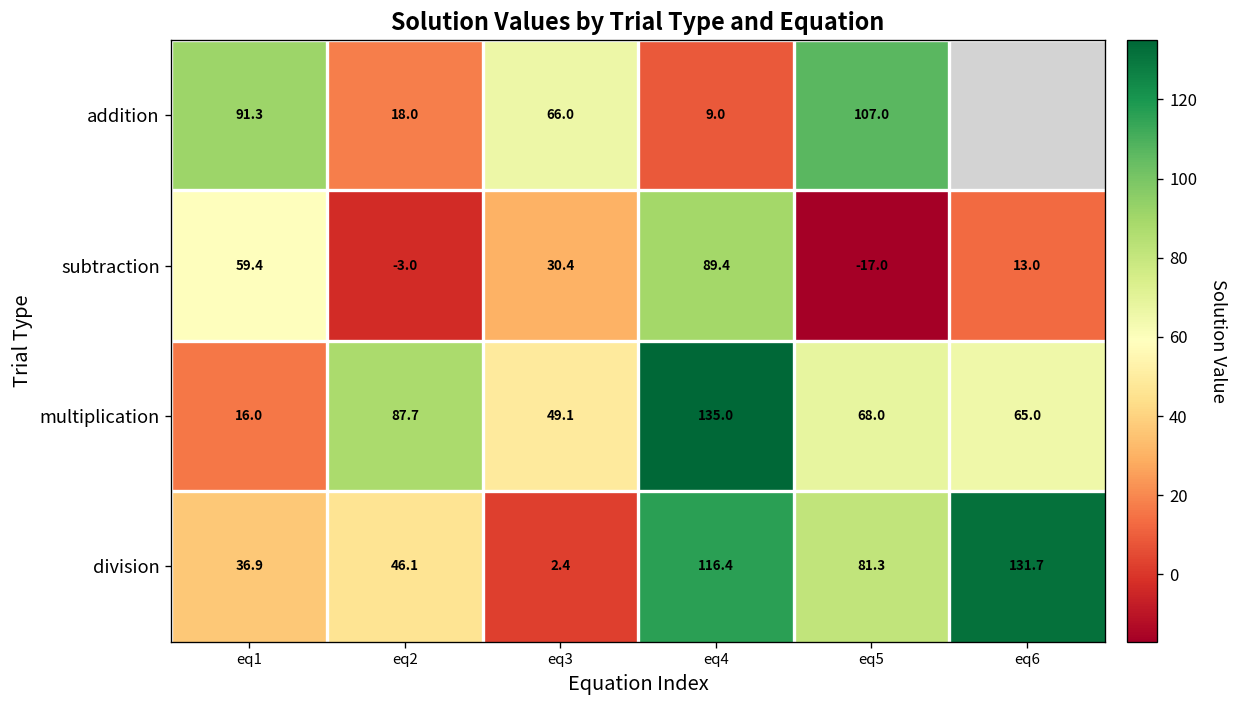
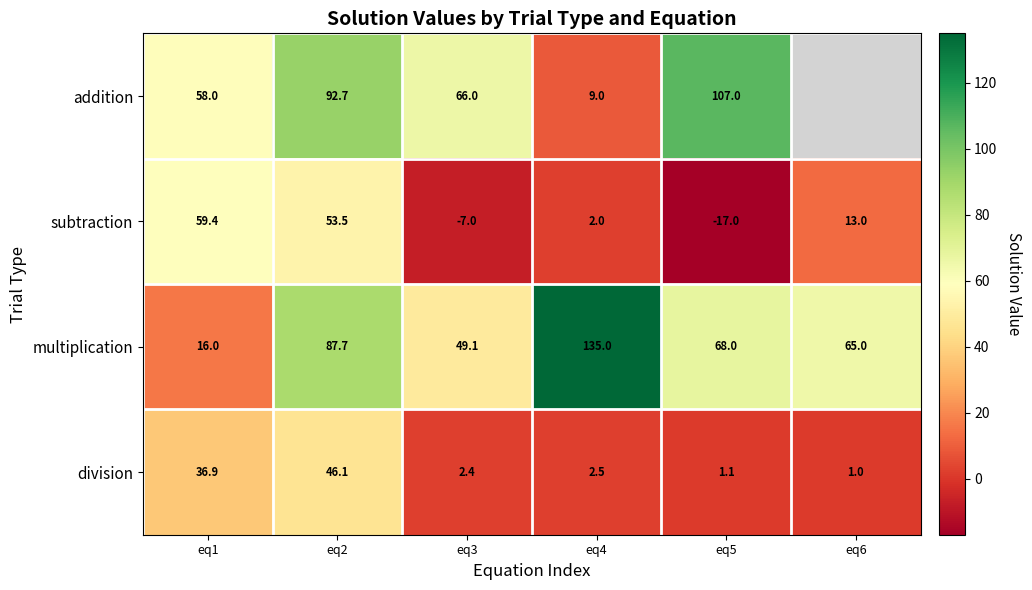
  {
    "addition": {
-     "eq1": 91.3,
-     "eq2": 18.0,
+     "eq1": 58.0,
+     "eq2": 92.7,
      "eq3": 66.0,
      "eq4": 9.0,
      "eq5": 107.0
    },
    "subtraction": {
      "eq1": 59.4,
-     "eq2": -3.0,
-     "eq3": 30.4,
-     "eq4": 89.4,
+     "eq2": 53.5,
+     "eq3": -7.0,
+     "eq4": 2.0,
      "eq5": -17.0,
      "eq6": 13.0
    },
    "multiplication": {
      "eq1": 16.0,
      "eq2": 87.7,
      "eq3": 49.1,
      "eq4": 135.0,
      "eq5": 68.0,
      "eq6": 65.0
    },
    "division": {
      "eq1": 36.9,
      "eq2": 46.1,
      "eq3": 2.4,
-     "eq4": 116.4,
-     "eq5": 81.3,
-     "eq6": 131.7
+     "eq4": 2.5,
+     "eq5": 1.1,
+     "eq6": 1.0
    }
  }
